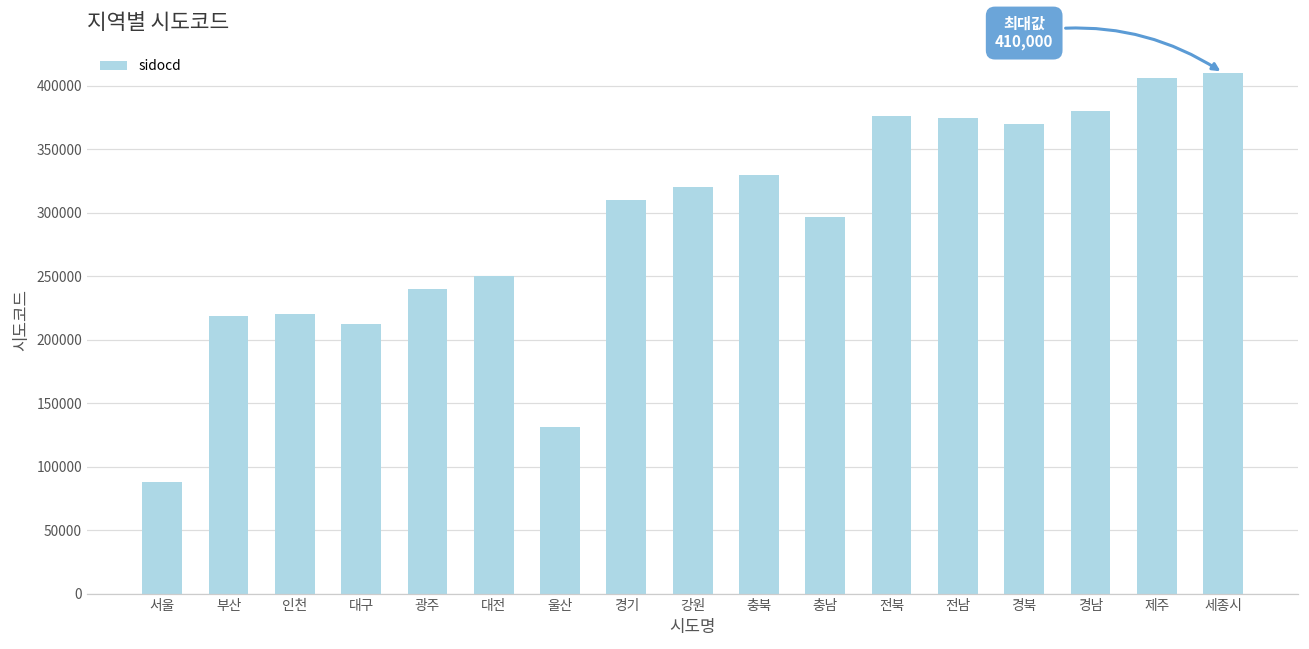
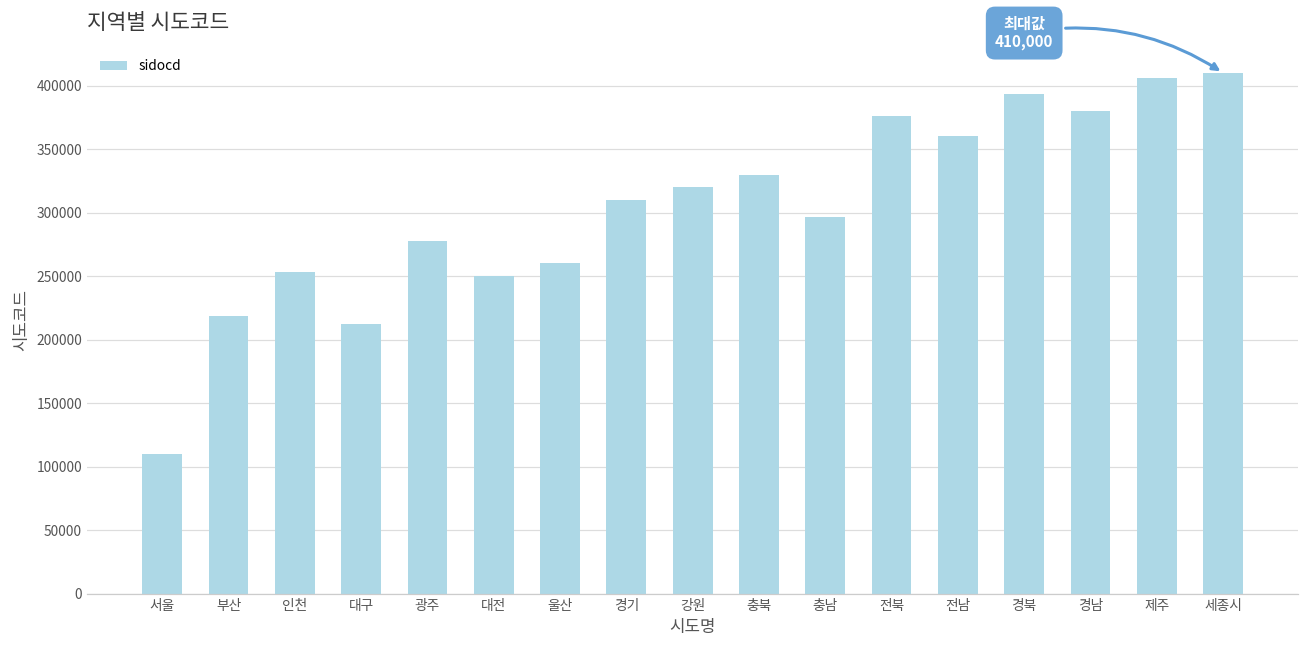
  {
-   "서울": 88000,
+   "서울": 110000,
    "부산": 219000,
-   "인천": 220000,
+   "인천": 254000,
    "대구": 212000,
-   "광주": 240000,
+   "광주": 278000,
    "대전": 250000,
-   "울산": 131000,
+   "울산": 260000,
    "경기": 310000,
    "강원": 320000,
    "충북": 330000,
    "충남": 297000,
    "전북": 376000,
-   "전남": 374000,
-   "경북": 370000,
+   "전남": 360000,
+   "경북": 393000,
    "경남": 380000,
    "제주": 406000,
    "세종시": 410000
  }
